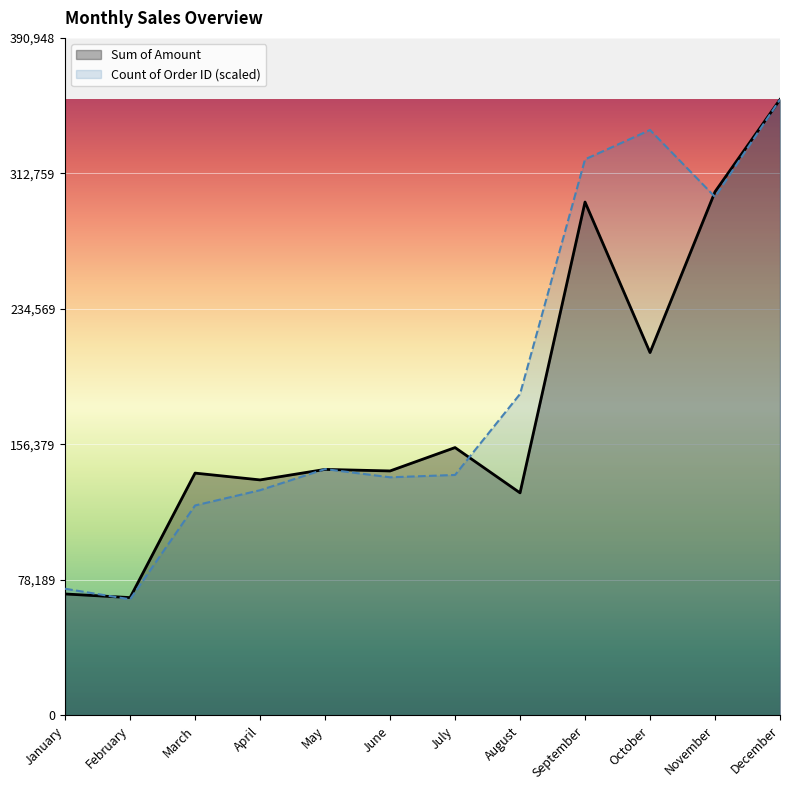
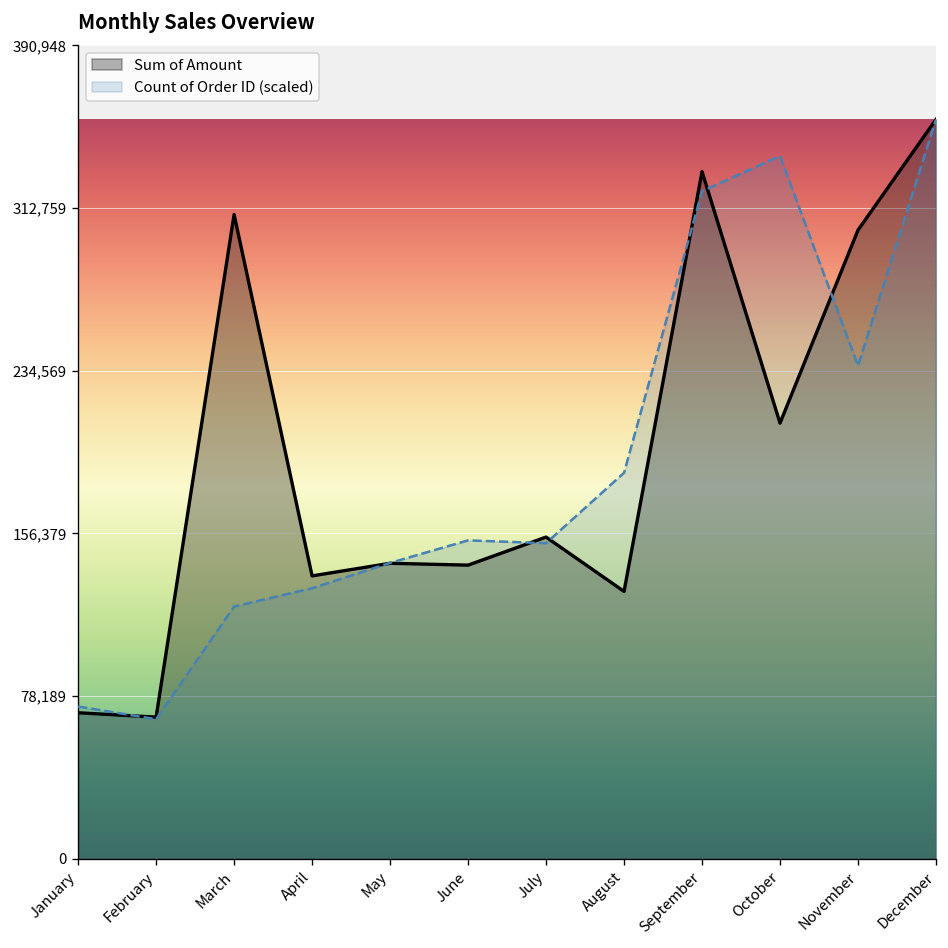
  {
    "Sum of Amount": {
      "January": "70,000",
-     "March": "140,000",
+     "March": "310,000",
      "April": "136,000",
      "June": "141,000",
      "July": "155,000",
      "August": "128,000",
-     "September": "296,000",
+     "September": "330,000",
      "October": "209,000",
      "November": "302,000"
    },
    "Count of Order ID (scaled)": {
      "January": "73,000",
      "March": "121,000",
      "April": "130,000",
-     "June": "137,000",
-     "July": "139,000",
+     "June": "153,000",
+     "July": "152,000",
      "August": "185,000",
      "September": "321,000",
      "October": "338,000",
-     "November": "299,000"
+     "November": "237,000"
    }
  }
